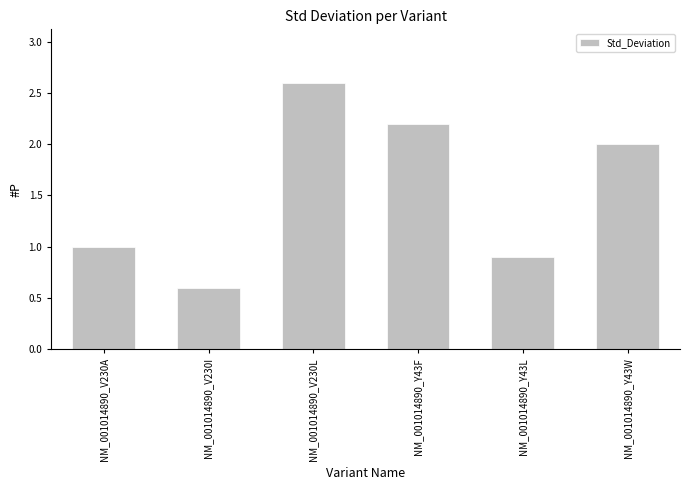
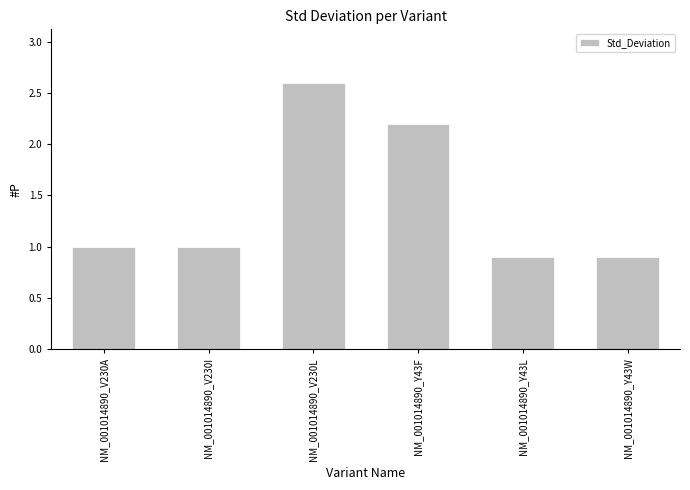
  {
    "NM_001014890_V230A": 1.0,
-   "NM_001014890_V230I": 0.6,
+   "NM_001014890_V230I": 1.0,
    "NM_001014890_V230L": 2.6,
    "NM_001014890_Y43F": 2.2,
    "NM_001014890_Y43L": 0.9,
-   "NM_001014890_Y43W": 2.0
+   "NM_001014890_Y43W": 0.9
  }
